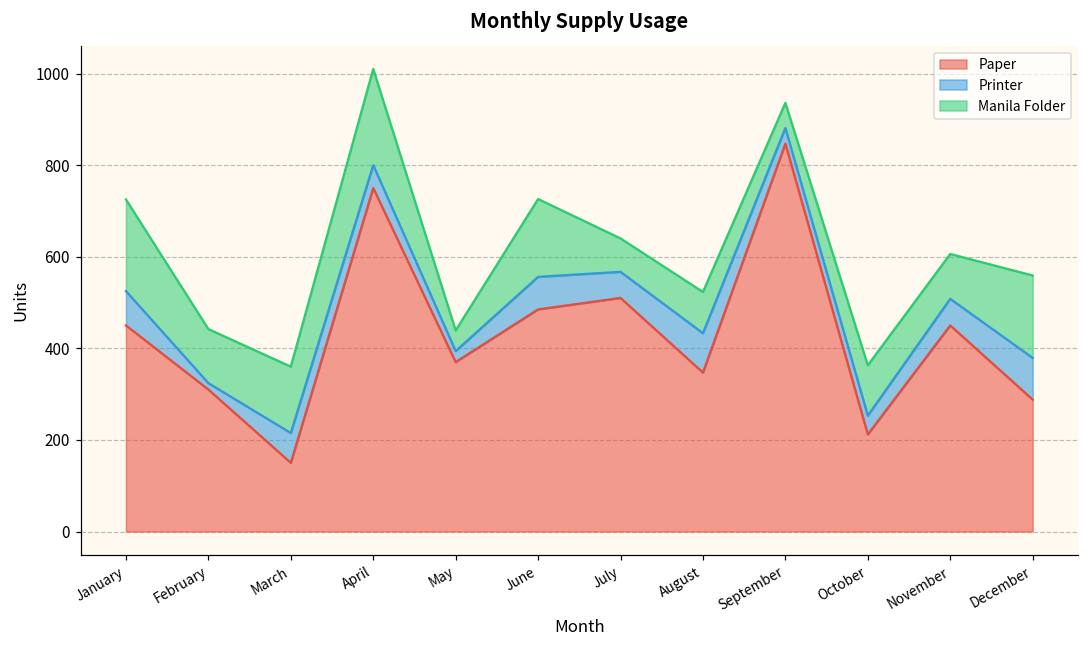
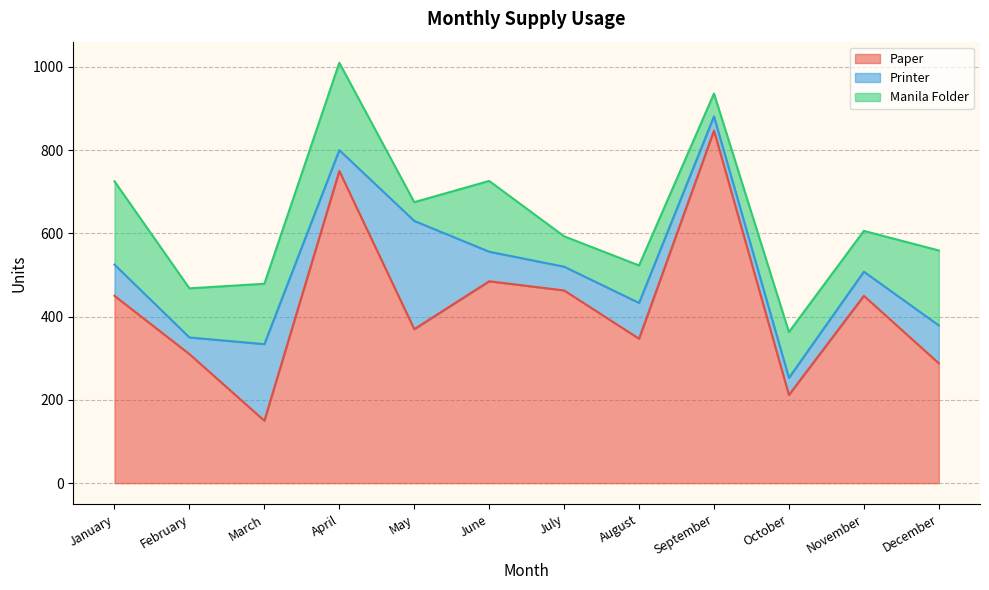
  {
    "Paper": {
      "January": 450,
      "February": 310,
      "March": 150,
      "April": 750,
      "May": 370,
      "June": 490,
-     "July": 510,
+     "July": 460,
      "August": 350,
      "September": 850,
      "October": 210,
      "November": 450,
      "December": 290
    },
    "Printer": {
      "January": 80,
-     "February": 10,
-     "March": 70,
+     "February": 40,
+     "March": 180,
      "April": 50,
-     "May": 20,
+     "May": 260,
      "June": 70,
      "July": 60,
      "August": 90,
      "September": 30,
      "October": 40,
      "November": 60,
      "December": 90
    },
    "Manila Folder": {
      "January": 200,
      "February": 120,
      "March": 150,
      "April": 210,
      "May": 50,
      "June": 170,
      "July": 70,
      "August": 90,
      "September": 60,
      "October": 110,
      "November": 100,
      "December": 180
    }
  }
